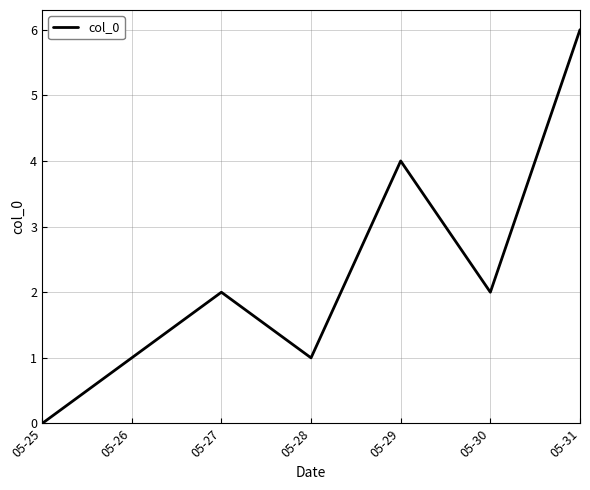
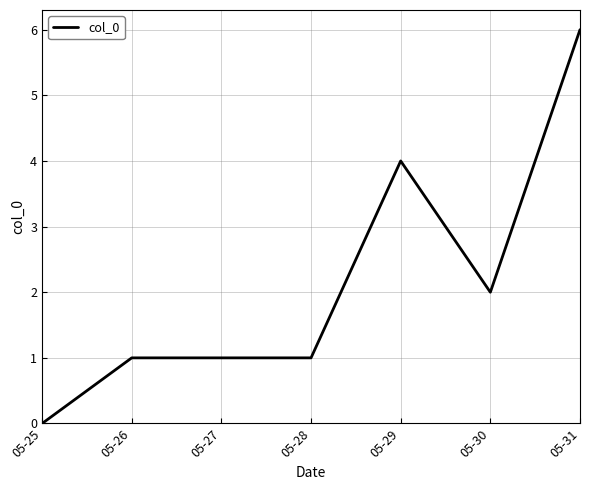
  {
    "05-25": 0,
    "05-26": 1,
-   "05-27": 2,
+   "05-27": 1,
    "05-28": 1,
    "05-29": 4,
    "05-30": 2,
    "05-31": 6
  }
